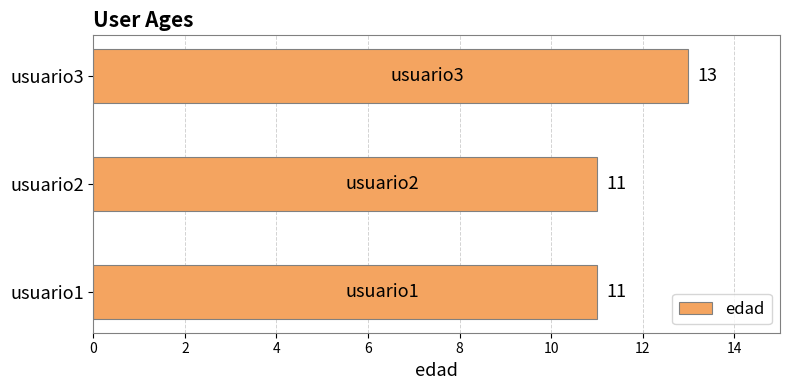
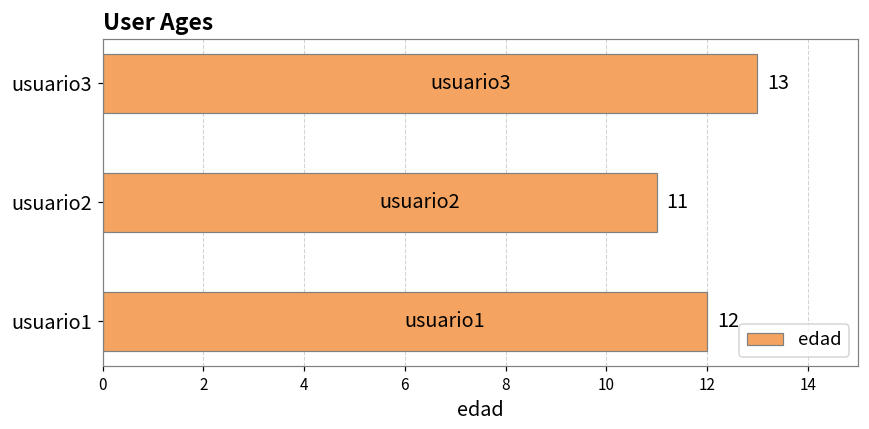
  {
    "usuario3": 13,
    "usuario2": 11,
-   "usuario1": 11
+   "usuario1": 12
  }
